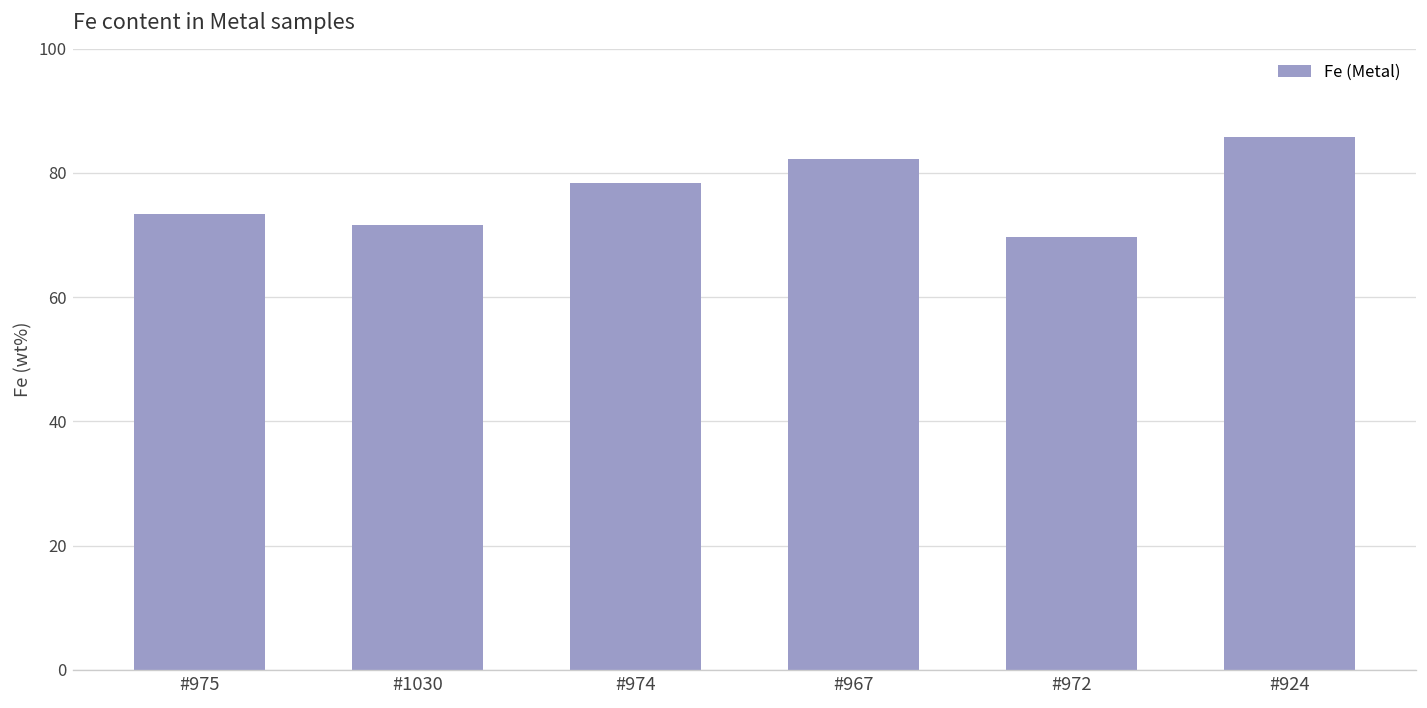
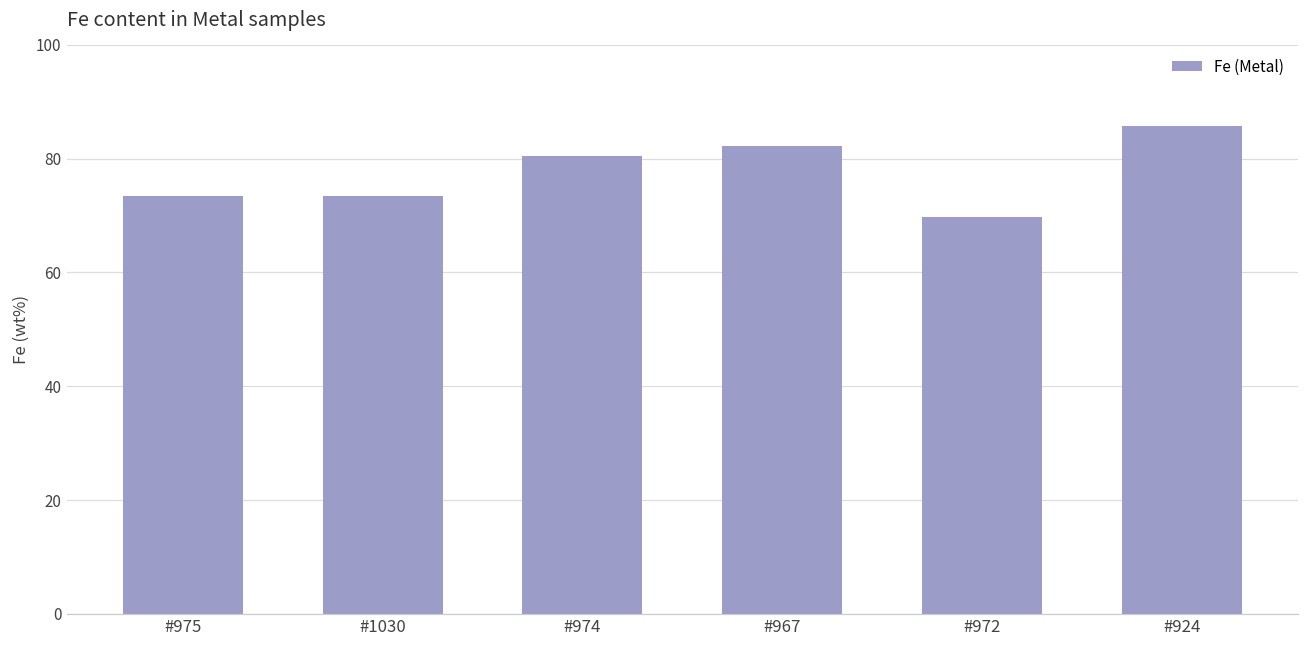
  {
    "#975": 73,
-   "#1030": 72,
-   "#974": 78,
+   "#1030": 73,
+   "#974": 81,
    "#967": 82,
    "#972": 70,
    "#924": 86
  }
